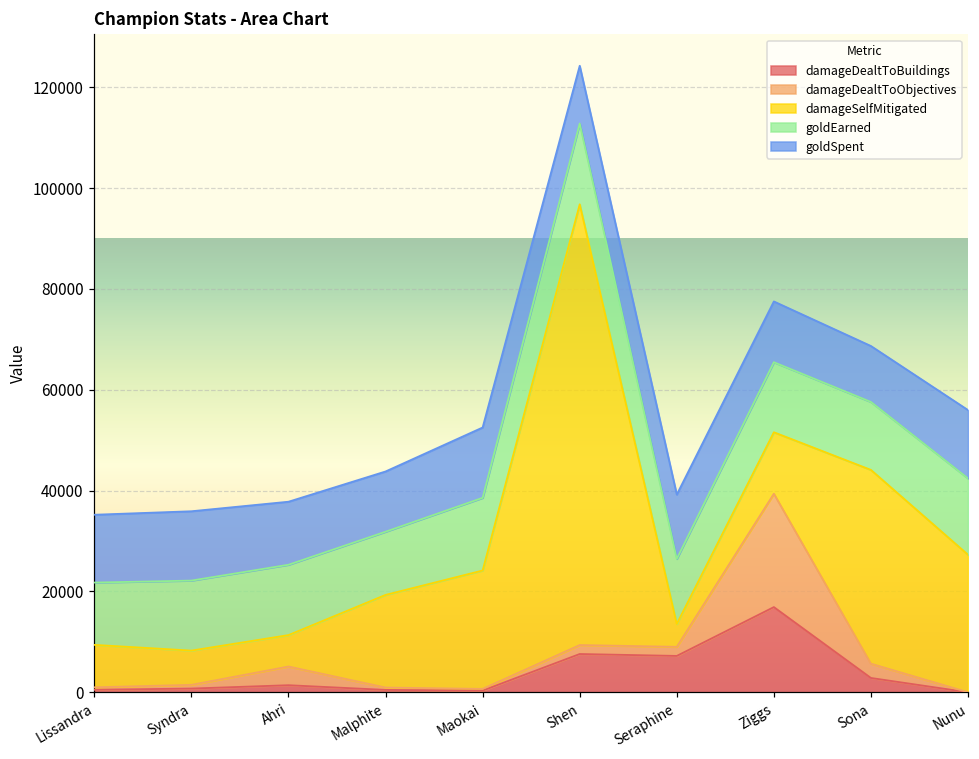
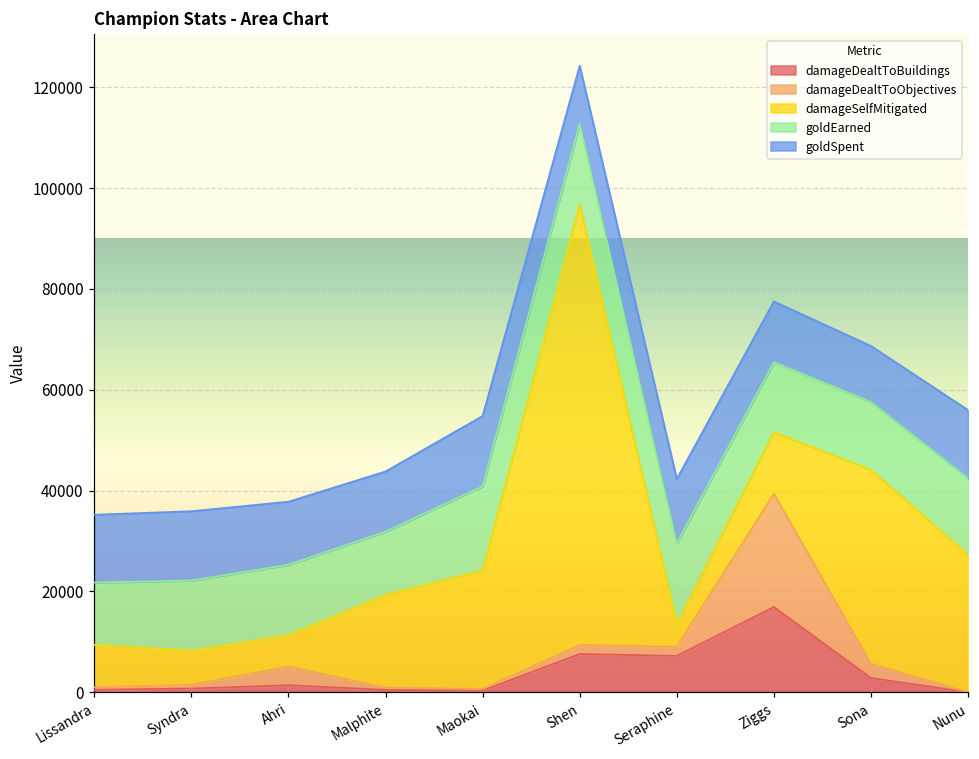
  {
    "damageDealtToBuildings": {
      "Syndra": 1000,
      "Ahri": 1000,
      "Shen": 8000,
      "Seraphine": 7000,
      "Ziggs": 17000,
      "Sona": 3000
    },
    "damageDealtToObjectives": {
      "Syndra": 1000,
      "Ahri": 4000,
      "Shen": 2000,
      "Seraphine": 2000,
      "Ziggs": 22000,
      "Sona": 3000
    },
    "damageSelfMitigated": {
      "Lissandra": 8000,
      "Syndra": 7000,
      "Ahri": 6000,
      "Malphite": 18000,
      "Maokai": 23000,
      "Shen": 87000,
      "Seraphine": 5000,
      "Ziggs": 12000,
      "Sona": 38000,
      "Nunu": 27000
    },
    "goldEarned": {
      "Lissandra": 12000,
      "Syndra": 14000,
      "Ahri": 14000,
      "Malphite": 13000,
-     "Maokai": 14000,
+     "Maokai": 17000,
      "Shen": 16000,
-     "Seraphine": 13000,
+     "Seraphine": 16000,
      "Ziggs": 14000,
      "Sona": 13000,
      "Nunu": 15000
    },
    "goldSpent": {
      "Lissandra": 13000,
      "Syndra": 14000,
      "Ahri": 13000,
      "Malphite": 12000,
      "Maokai": 14000,
      "Shen": 11000,
      "Seraphine": 13000,
      "Ziggs": 12000,
      "Sona": 11000,
      "Nunu": 14000
    }
  }
